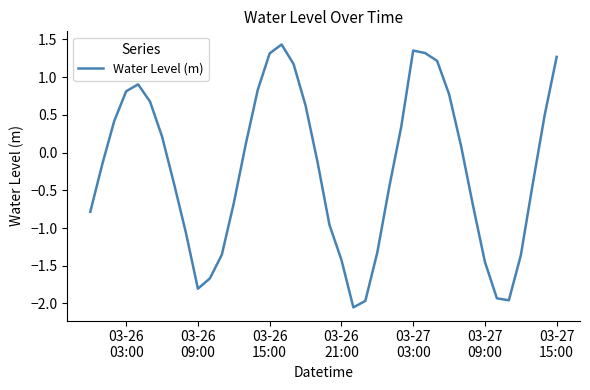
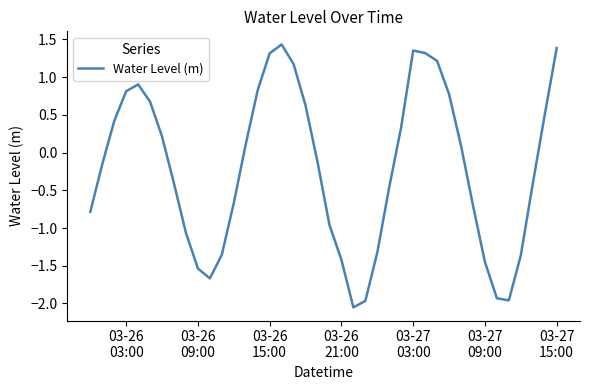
  {
    "03-26 03:00": 0.8,
-   "03-26 09:00": -1.8,
+   "03-26 09:00": -1.5,
    "03-26 15:00": 1.3,
    "03-26 21:00": -1.4,
    "03-27 03:00": 1.4,
    "03-27 09:00": -1.4,
-   "03-27 15:00": 1.3
+   "03-27 15:00": 1.4
  }
